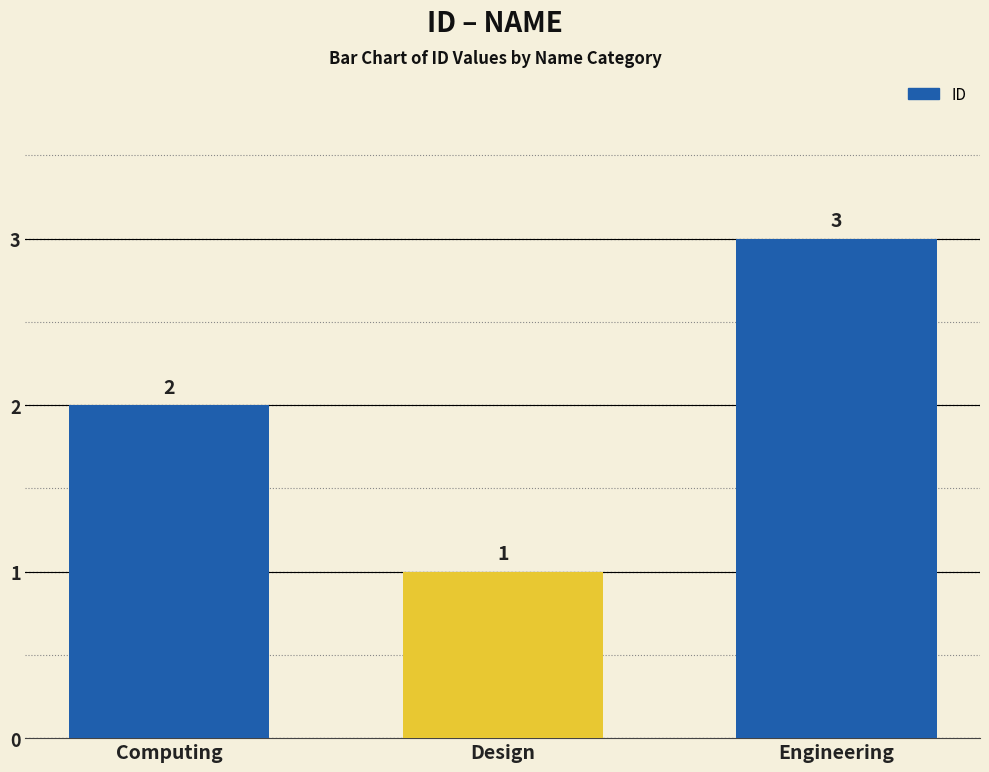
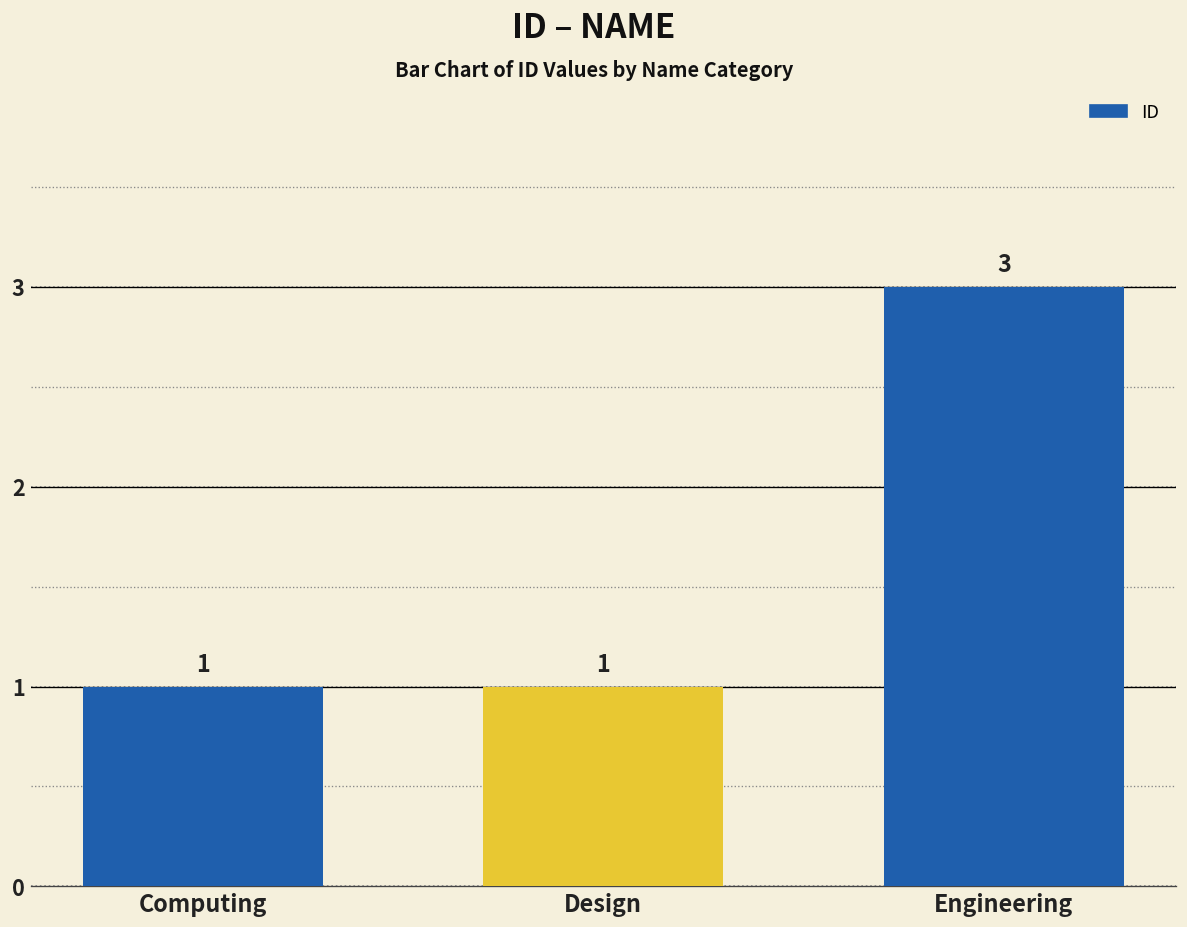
  {
-   "Computing": 2,
+   "Computing": 1,
    "Design": 1,
    "Engineering": 3
  }
